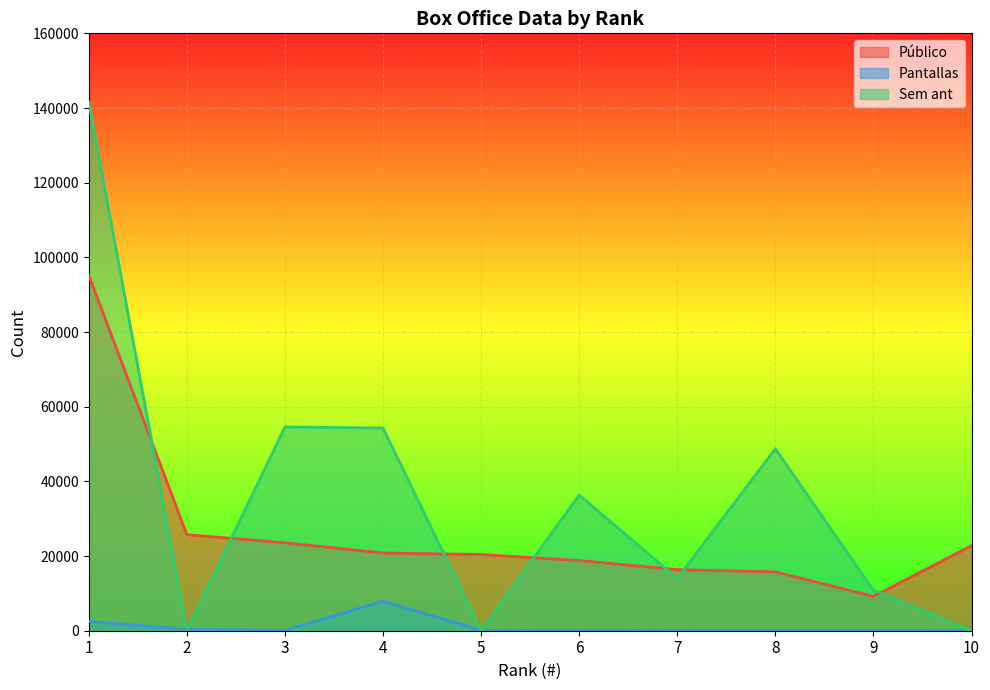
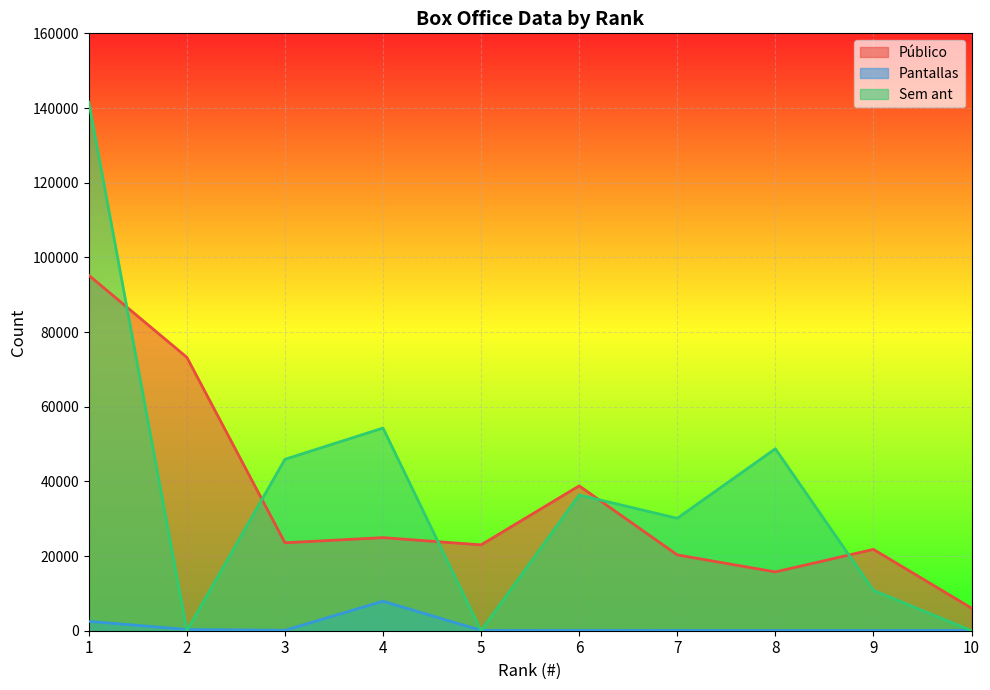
  {
    "Público": {
      "1": 95000,
-     "2": 26000,
+     "2": 73000,
      "3": 24000,
-     "4": 21000,
-     "5": 20000,
-     "6": 19000,
-     "7": 16000,
+     "4": 25000,
+     "5": 23000,
+     "6": 39000,
+     "7": 20000,
      "8": 16000,
-     "9": 9000,
-     "10": 23000
+     "9": 22000,
+     "10": 6000
    },
    "Pantallas": {
      "1": 3000,
      "3": 0,
      "4": 8000,
      "6": 0,
      "7": 0,
      "8": 0,
      "9": 0
    },
    "Sem ant": {
      "1": 142000,
-     "3": 55000,
+     "3": 46000,
      "4": 54000,
      "6": 36000,
-     "7": 14000,
+     "7": 30000,
      "8": 49000,
      "9": 11000
    }
  }
